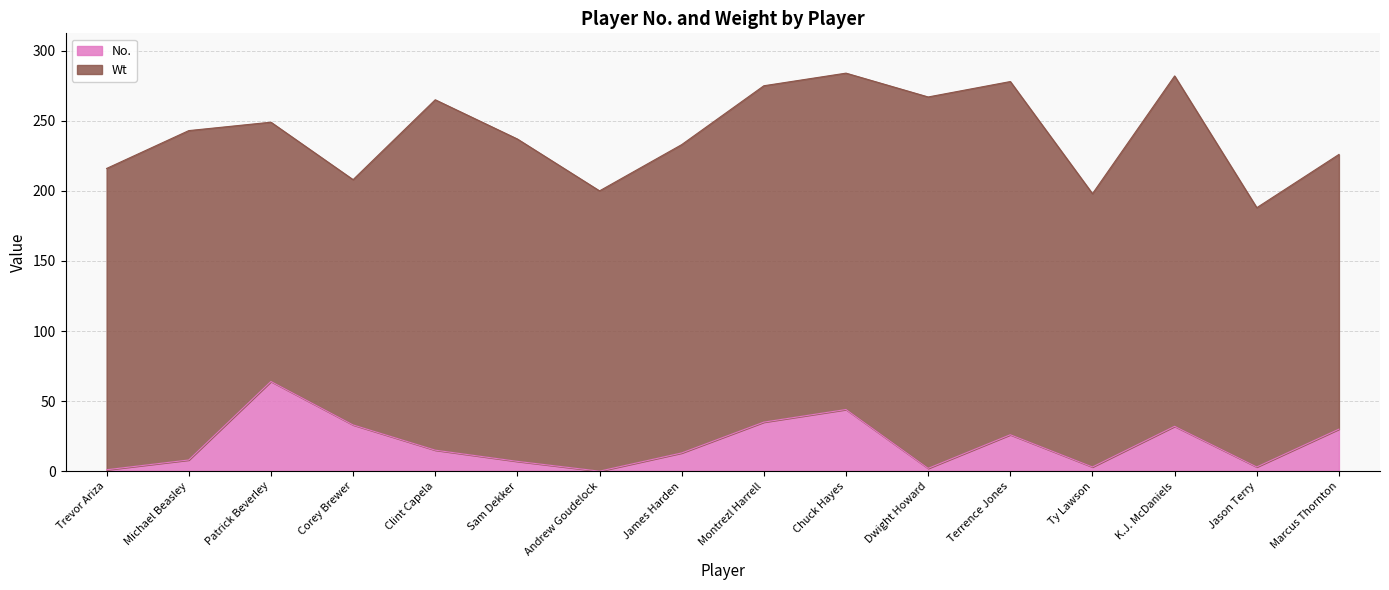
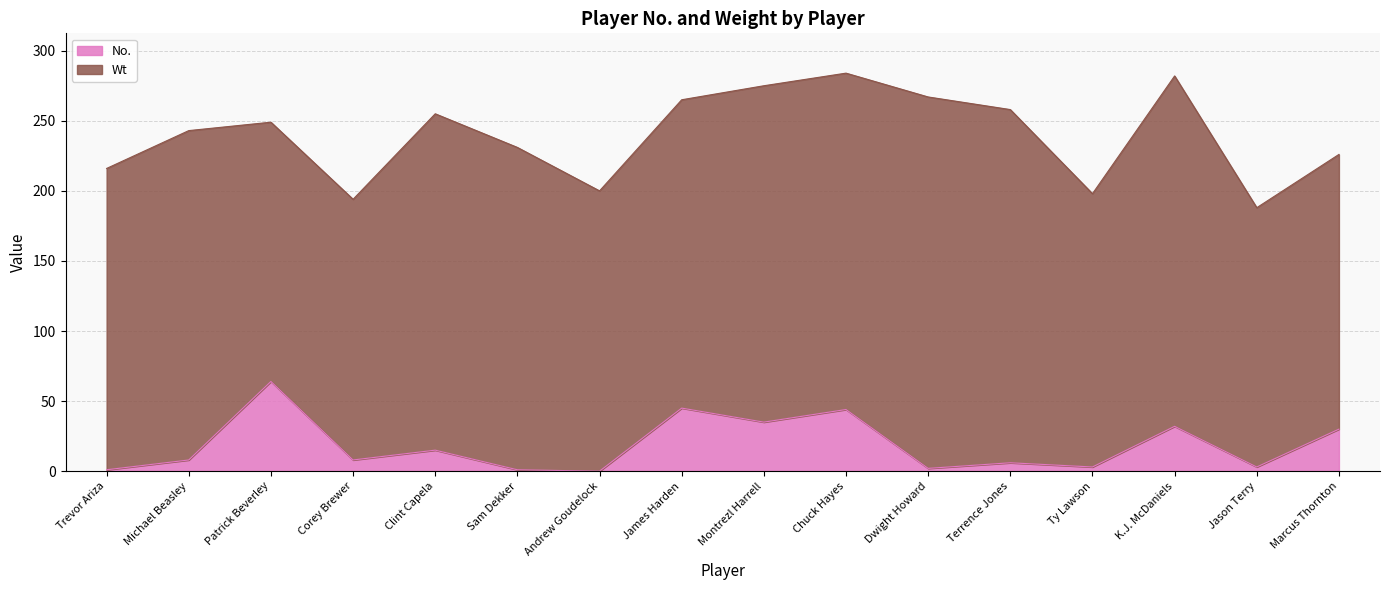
  {
    "No.": {
      "Trevor Ariza": 1,
      "Michael Beasley": 8,
      "Patrick Beverley": 64,
-     "Corey Brewer": 33,
+     "Corey Brewer": 8,
      "Clint Capela": 15,
-     "Sam Dekker": 7,
+     "Sam Dekker": 1,
      "Andrew Goudelock": 0,
-     "James Harden": 13,
+     "James Harden": 45,
      "Montrezl Harrell": 35,
      "Chuck Hayes": 44,
      "Dwight Howard": 2,
-     "Terrence Jones": 26,
+     "Terrence Jones": 6,
      "Ty Lawson": 3,
      "K.J. McDaniels": 32,
      "Jason Terry": 3,
      "Marcus Thornton": 30
    },
    "Wt": {
      "Trevor Ariza": 215,
      "Michael Beasley": 235,
      "Patrick Beverley": 185,
-     "Corey Brewer": 175,
-     "Clint Capela": 250,
+     "Corey Brewer": 186,
+     "Clint Capela": 240,
      "Sam Dekker": 230,
      "Andrew Goudelock": 200,
      "James Harden": 220,
      "Montrezl Harrell": 240,
      "Chuck Hayes": 240,
      "Dwight Howard": 265,
      "Terrence Jones": 252,
      "Ty Lawson": 195,
      "K.J. McDaniels": 250,
      "Jason Terry": 185,
      "Marcus Thornton": 196
    }
  }
